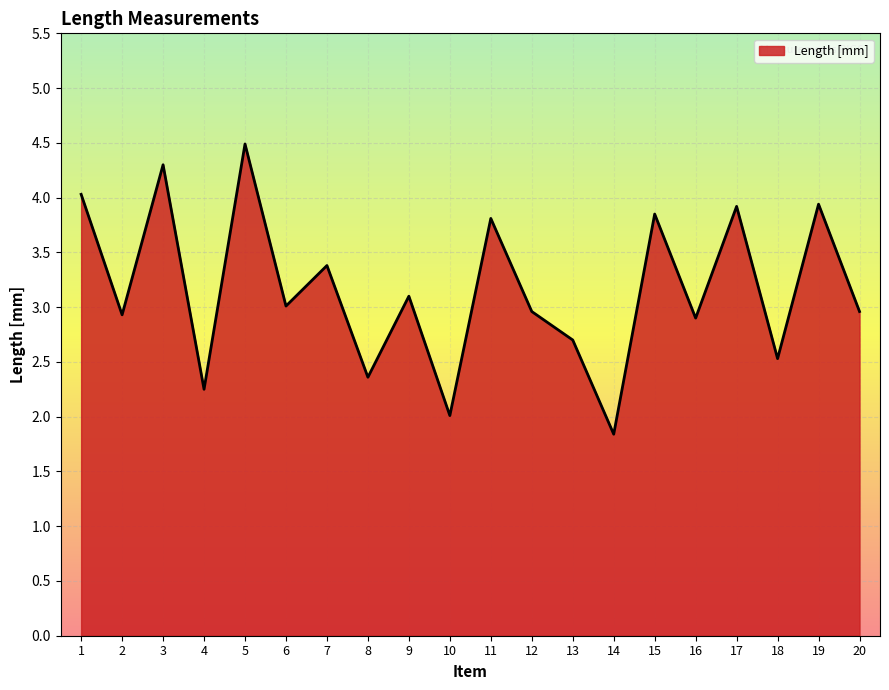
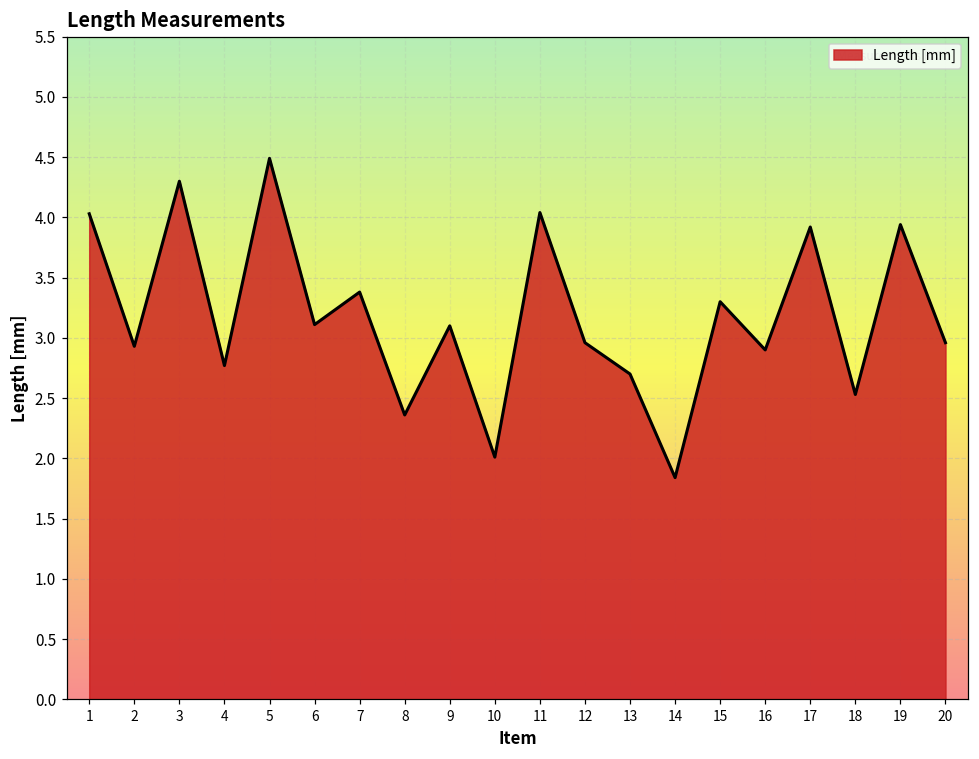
  {
    "1": 4.03,
    "2": 2.93,
    "3": 4.30,
-   "4": 2.25,
+   "4": 2.77,
    "5": 4.49,
-   "6": 3.01,
+   "6": 3.11,
    "7": 3.38,
    "8": 2.36,
    "9": 3.10,
    "10": 2.01,
-   "11": 3.81,
+   "11": 4.04,
    "12": 2.96,
    "13": 2.70,
    "14": 1.84,
-   "15": 3.85,
+   "15": 3.30,
    "16": 2.90,
    "17": 3.92,
    "18": 2.53,
    "19": 3.94,
    "20": 2.96
  }
